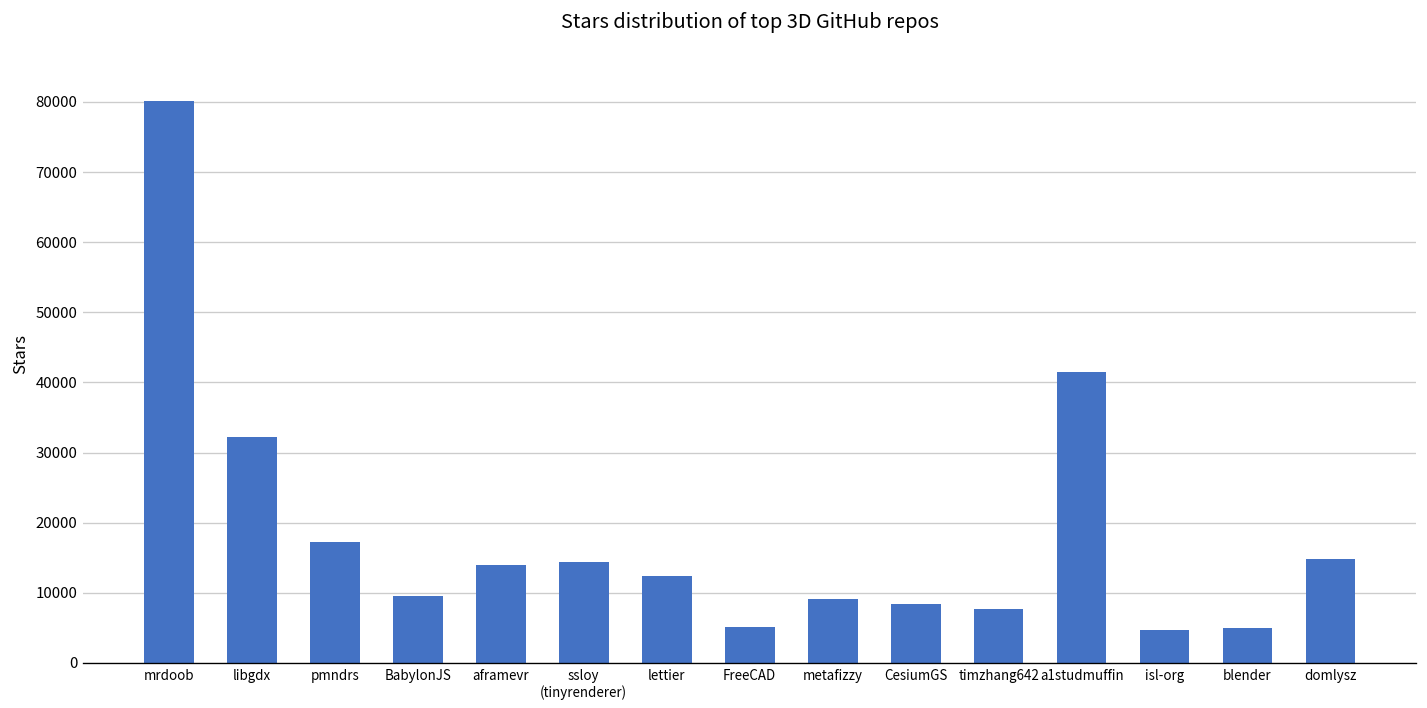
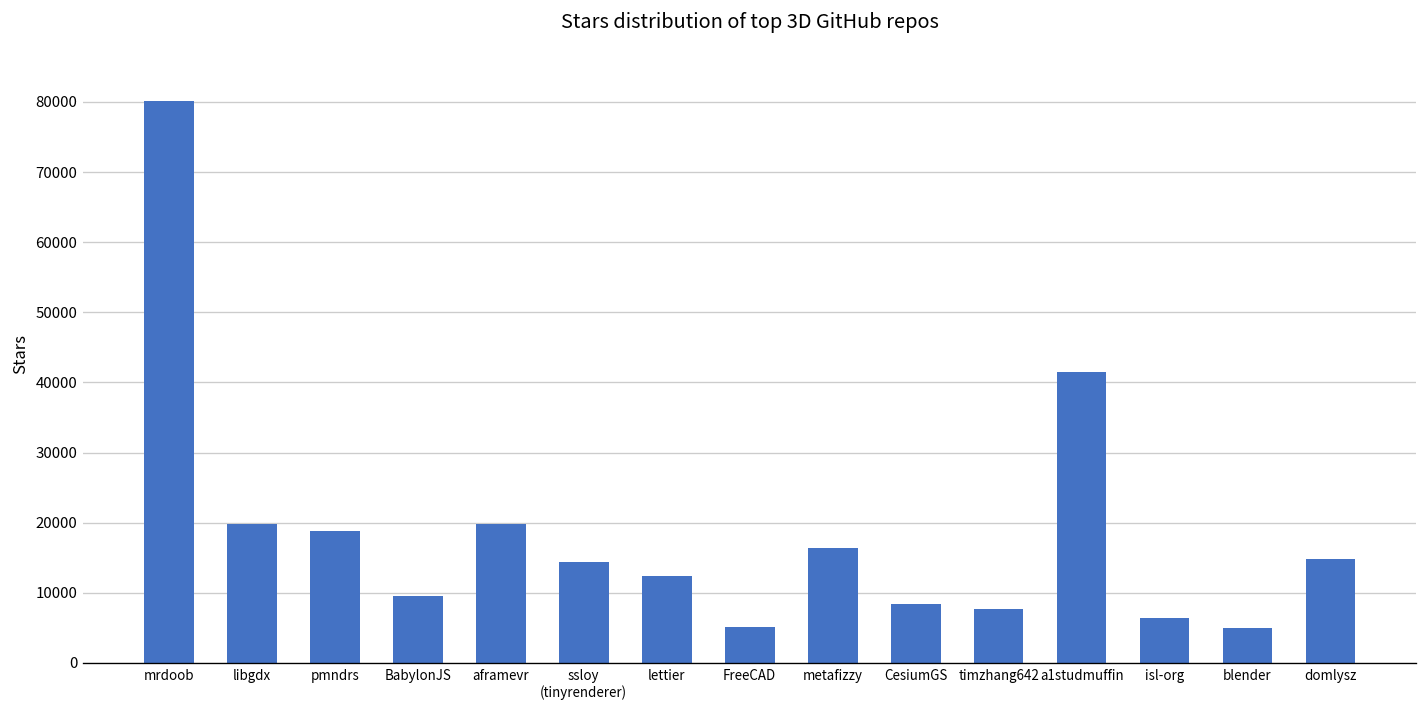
  {
    "mrdoob": 80000,
-   "libgdx": 32000,
-   "pmndrs": 17000,
+   "libgdx": 20000,
+   "pmndrs": 19000,
    "BabylonJS": 10000,
-   "aframevr": 14000,
+   "aframevr": 20000,
    "ssloy (tinyrenderer)": 14000,
    "lettier": 12000,
    "FreeCAD": 5000,
-   "metafizzy": 9000,
+   "metafizzy": 16000,
    "CesiumGS": 8000,
    "timzhang642": 8000,
    "a1studmuffin": 42000,
-   "isl-org": 5000,
+   "isl-org": 6000,
    "blender": 5000,
    "domlysz": 15000
  }
